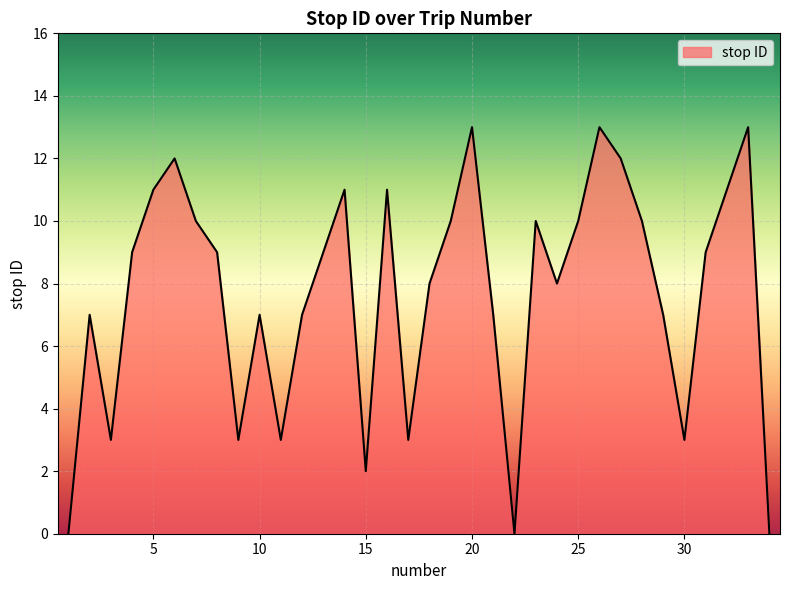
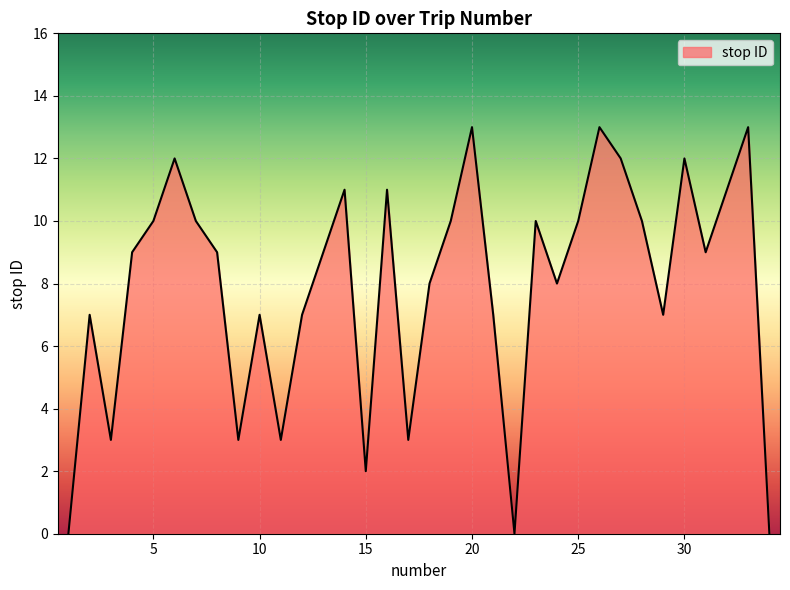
  {
-   "5": 11,
+   "5": 10,
    "10": 7,
    "15": 2,
    "20": 13,
    "25": 10,
-   "30": 3
+   "30": 12
  }
